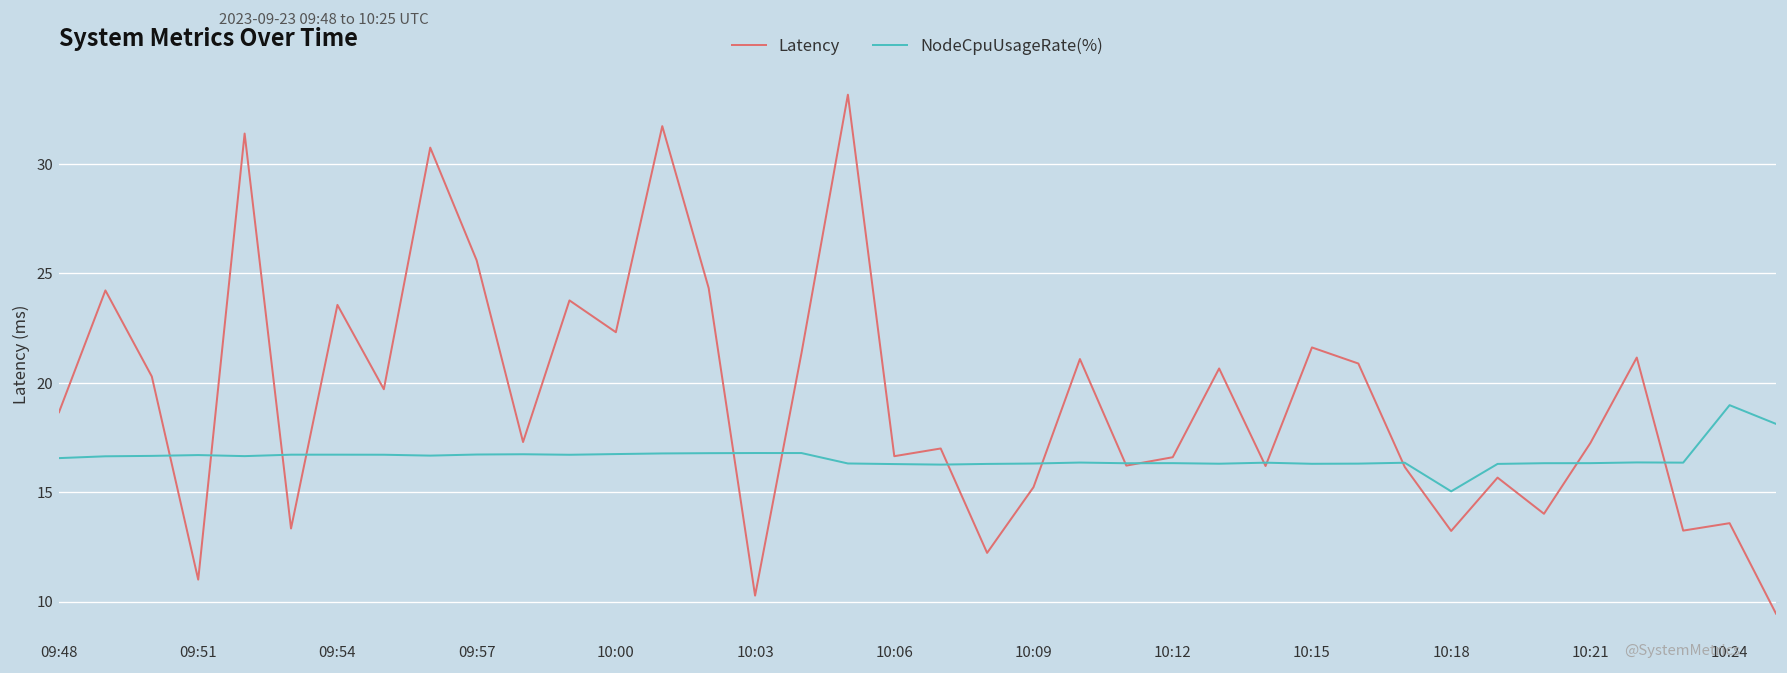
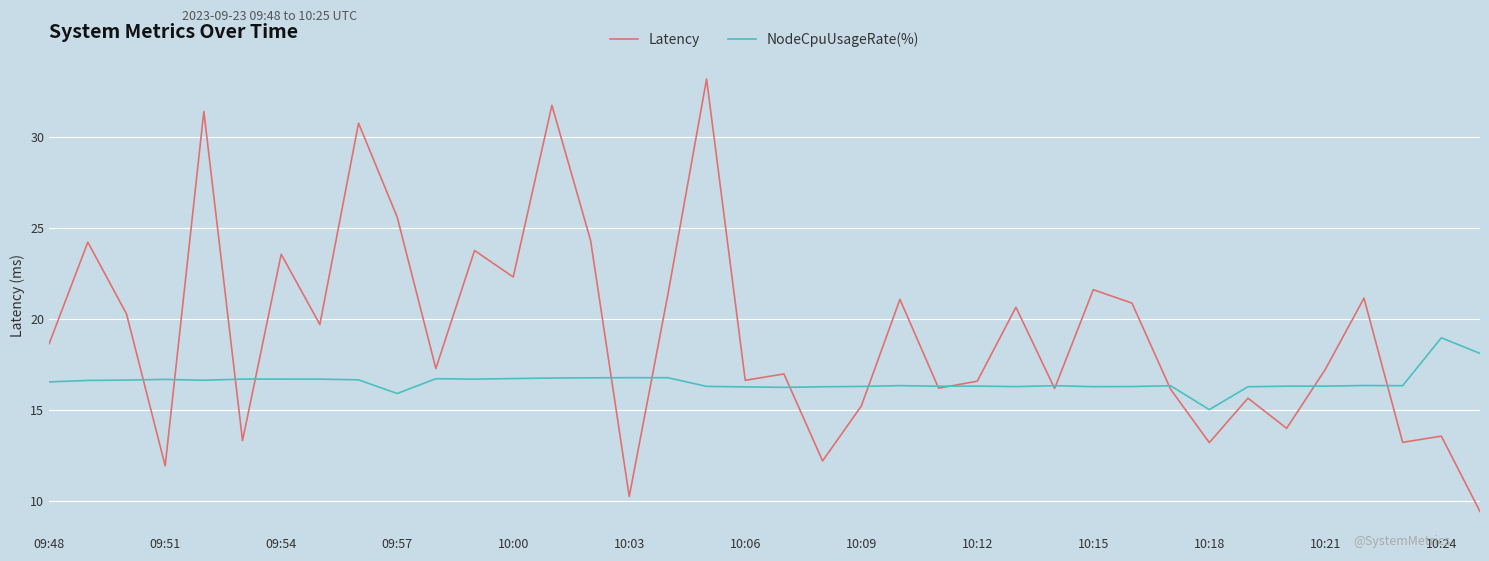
  {
    "Latency": {
      "09:48": 18.7,
-     "09:51": 11.0,
+     "09:51": 12.0,
      "09:54": 23.6,
      "09:57": 25.6,
      "10:00": 22.3,
      "10:03": 10.3,
      "10:06": 16.6,
      "10:09": 15.2,
      "10:12": 16.6,
      "10:15": 21.6,
      "10:18": 13.2,
      "10:21": 17.2,
      "10:24": 13.6
    },
    "NodeCpuUsageRate(%)": {
      "09:48": 16.6,
      "09:51": 16.7,
      "09:54": 16.7,
-     "09:57": 16.7,
+     "09:57": 15.9,
      "10:00": 16.7,
      "10:03": 16.8,
      "10:06": 16.3,
      "10:09": 16.3,
      "10:12": 16.3,
      "10:15": 16.3,
      "10:18": 15.0,
      "10:21": 16.3,
      "10:24": 19.0
    }
  }
